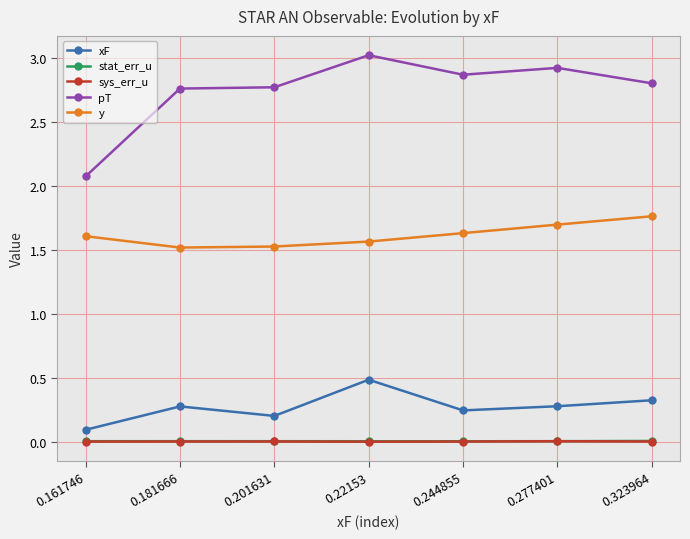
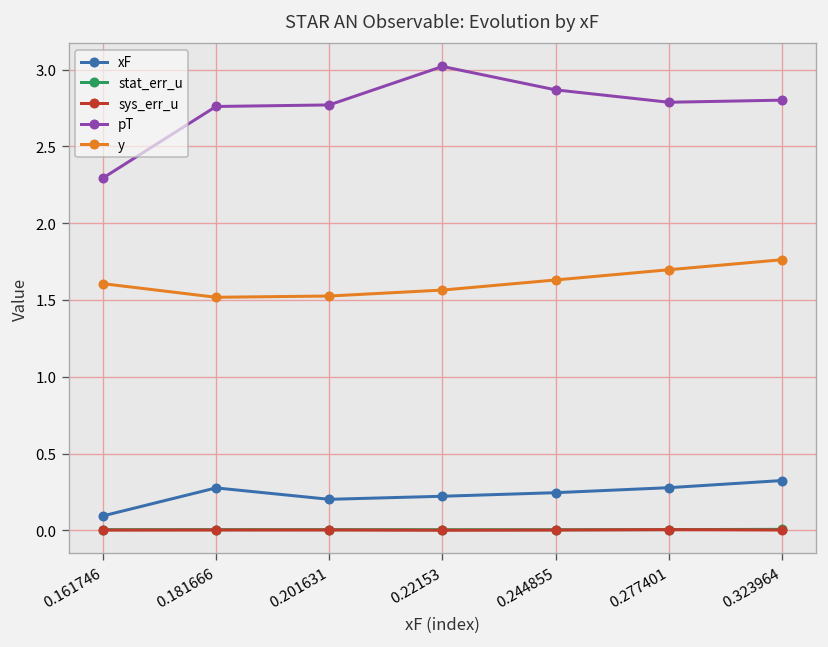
  {
    "xF": {
      "0.161746": 0.09,
      "0.181666": 0.28,
      "0.201631": 0.20,
-     "0.22153": 0.48,
+     "0.22153": 0.22,
      "0.244855": 0.24,
      "0.277401": 0.28,
      "0.323964": 0.32
    },
    "pT": {
-     "0.161746": 2.07,
+     "0.161746": 2.29,
      "0.181666": 2.76,
      "0.201631": 2.77,
      "0.22153": 3.02,
      "0.244855": 2.87,
-     "0.277401": 2.92,
+     "0.277401": 2.79,
      "0.323964": 2.80
    },
    "y": {
      "0.161746": 1.61,
      "0.181666": 1.52,
      "0.201631": 1.53,
      "0.22153": 1.56,
      "0.244855": 1.63,
      "0.277401": 1.70,
      "0.323964": 1.76
    }
  }
